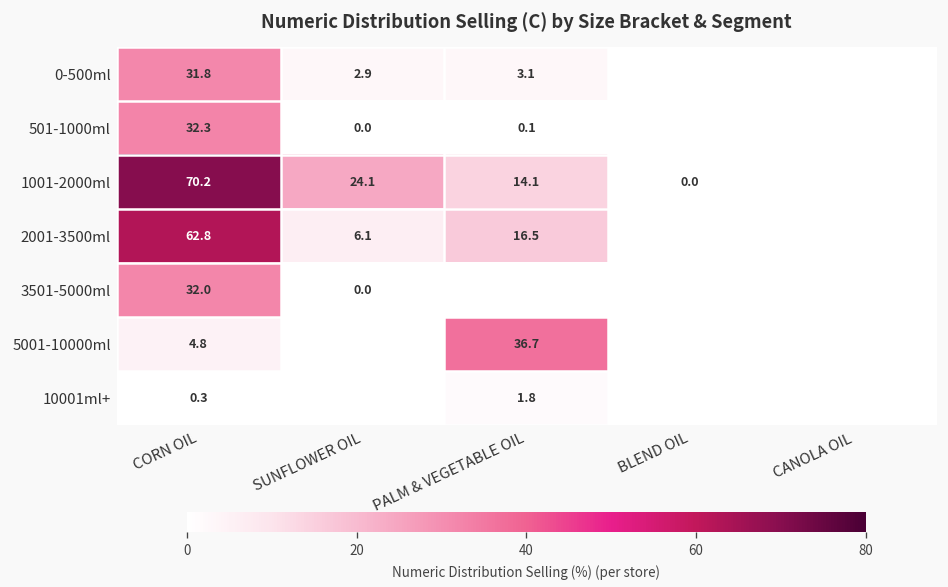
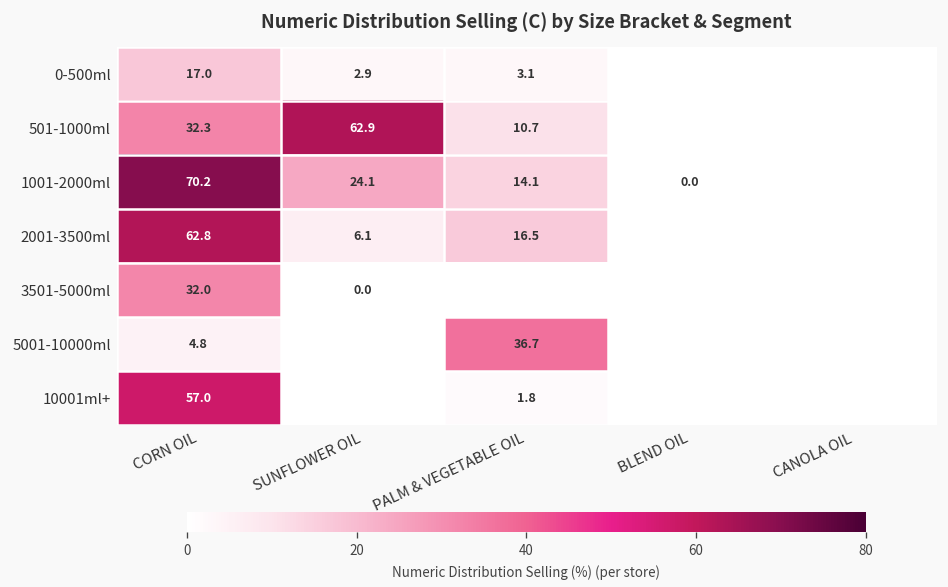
  {
    "0-500ml": {
-     "CORN OIL": 31.8,
+     "CORN OIL": 17.0,
      "SUNFLOWER OIL": 2.9,
      "PALM & VEGETABLE OIL": 3.1
    },
    "501-1000ml": {
      "CORN OIL": 32.3,
-     "SUNFLOWER OIL": 0.0,
-     "PALM & VEGETABLE OIL": 0.1
+     "SUNFLOWER OIL": 62.9,
+     "PALM & VEGETABLE OIL": 10.7
    },
    "1001-2000ml": {
      "CORN OIL": 70.2,
      "SUNFLOWER OIL": 24.1,
      "PALM & VEGETABLE OIL": 14.1,
      "BLEND OIL": 0.0
    },
    "2001-3500ml": {
      "CORN OIL": 62.8,
      "SUNFLOWER OIL": 6.1,
      "PALM & VEGETABLE OIL": 16.5
    },
    "3501-5000ml": {
      "CORN OIL": 32.0,
      "SUNFLOWER OIL": 0.0
    },
    "5001-10000ml": {
      "CORN OIL": 4.8,
      "PALM & VEGETABLE OIL": 36.7
    },
    "10001ml+": {
-     "CORN OIL": 0.3,
+     "CORN OIL": 57.0,
      "PALM & VEGETABLE OIL": 1.8
    }
  }
